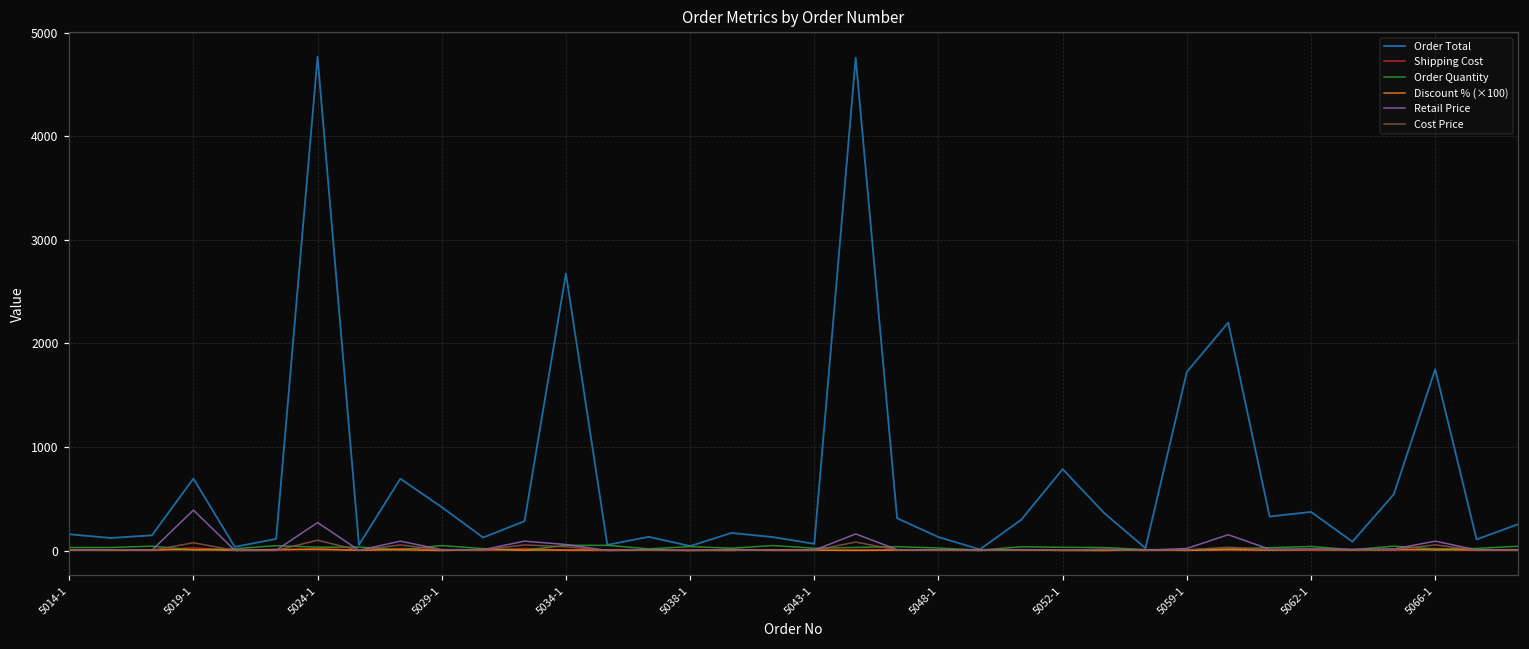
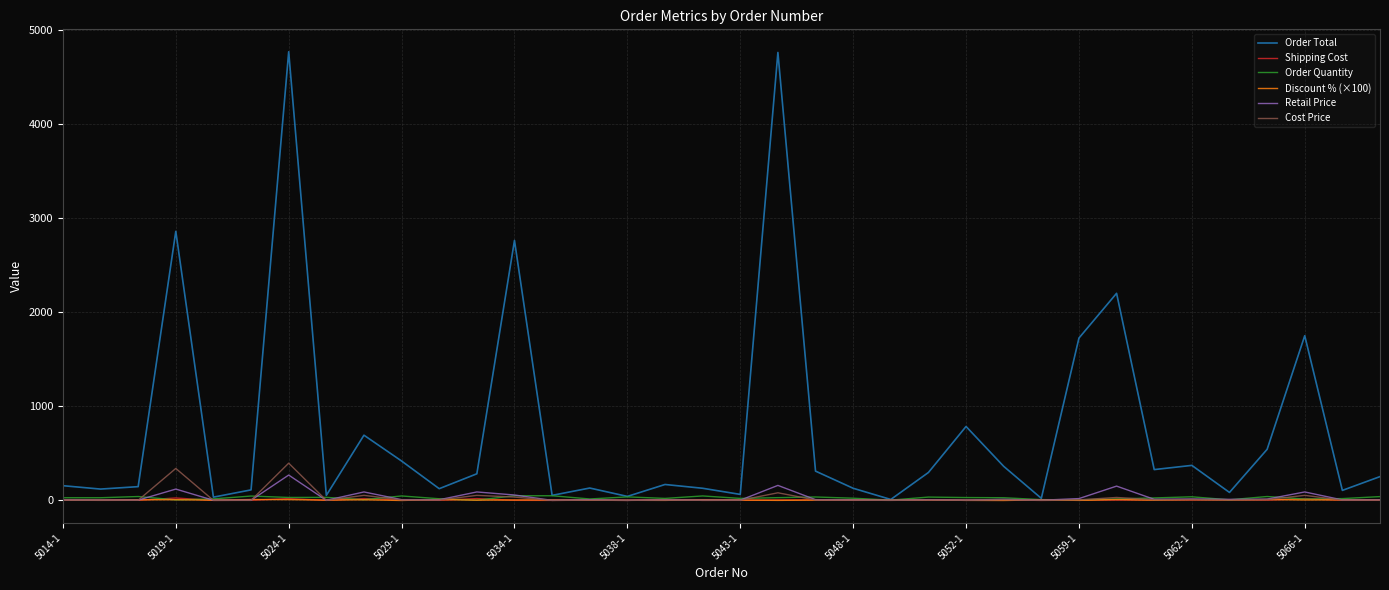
  {
    "Order Total": {
      "5014-1": 200,
-     "5019-1": 700,
+     "5019-1": 2900,
      "5024-1": 4800,
      "5029-1": 400,
-     "5034-1": 2700,
+     "5034-1": 2800,
      "5043-1": 100,
      "5048-1": 100,
      "5052-1": 800,
      "5059-1": 1700,
      "5062-1": 400,
      "5066-1": 1700
    },
    "Order Quantity": {
      "5029-1": 0
    },
    "Retail Price": {
-     "5019-1": 400,
+     "5019-1": 100,
      "5024-1": 300,
      "5066-1": 100
    },
    "Cost Price": {
-     "5019-1": 100,
-     "5024-1": 100,
+     "5019-1": 300,
+     "5024-1": 400,
      "5066-1": 100
    }
  }
